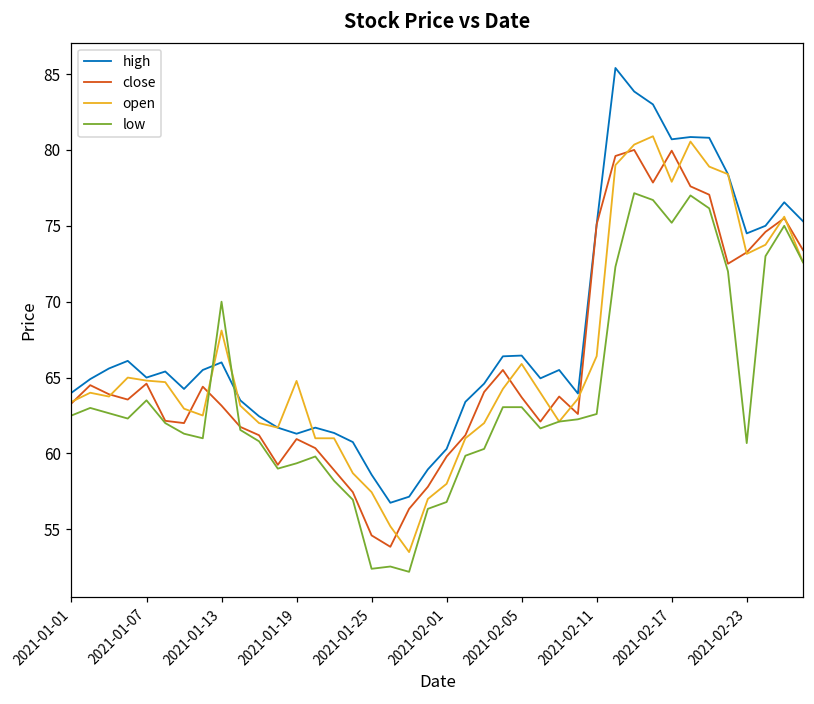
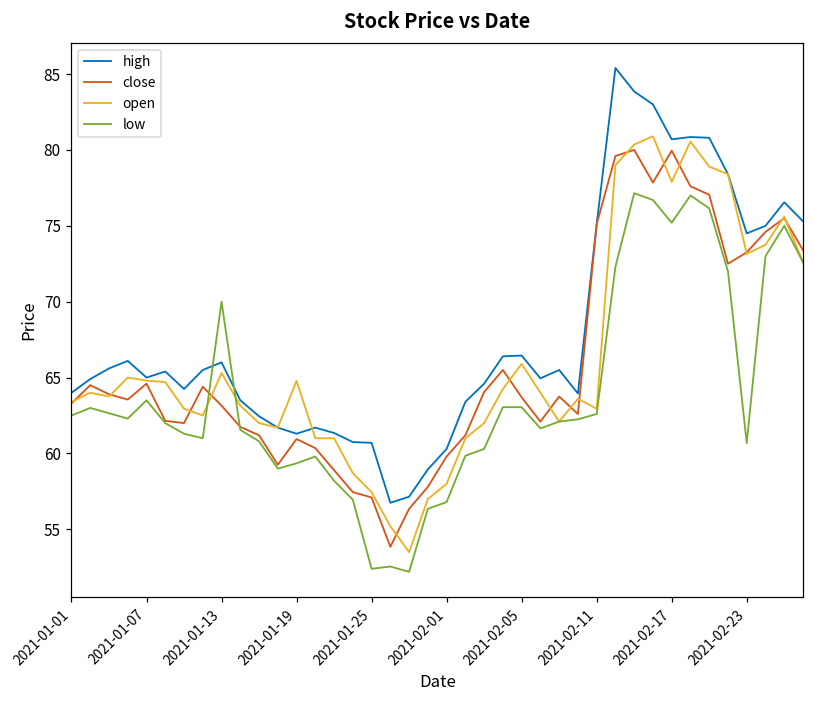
  {
    "high": {
      "2021-01-01": 64.0,
      "2021-01-07": 65.0,
      "2021-01-13": 66.0,
      "2021-01-19": 61.3,
-     "2021-01-25": 58.6,
+     "2021-01-25": 60.7,
      "2021-02-01": 60.3,
      "2021-02-05": 66.5,
      "2021-02-17": 80.7,
      "2021-02-23": 74.5
    },
    "close": {
      "2021-01-07": 64.6,
      "2021-01-13": 63.2,
      "2021-01-19": 61.0,
-     "2021-01-25": 54.6,
+     "2021-01-25": 57.1,
      "2021-02-01": 59.8,
      "2021-02-05": 63.7,
      "2021-02-17": 80.0
    },
    "open": {
      "2021-01-07": 64.8,
-     "2021-01-13": 68.1,
+     "2021-01-13": 65.3,
      "2021-01-19": 64.8,
      "2021-01-25": 57.5,
      "2021-02-01": 58.0,
      "2021-02-05": 65.9,
-     "2021-02-11": 66.4,
+     "2021-02-11": 63.0,
      "2021-02-17": 77.9
    },
    "low": {
      "2021-01-01": 62.5,
      "2021-01-07": 63.5,
      "2021-01-13": 70.0,
      "2021-01-19": 59.4,
      "2021-01-25": 52.4,
      "2021-02-01": 56.8,
      "2021-02-05": 63.1,
      "2021-02-11": 62.6,
      "2021-02-17": 75.2,
      "2021-02-23": 60.7
    }
  }
